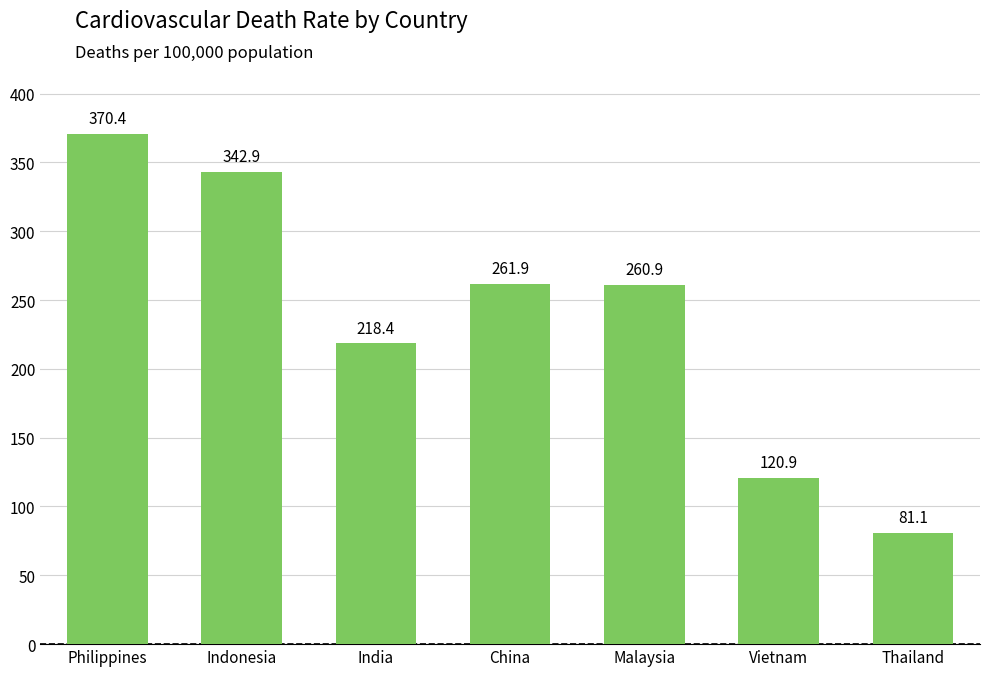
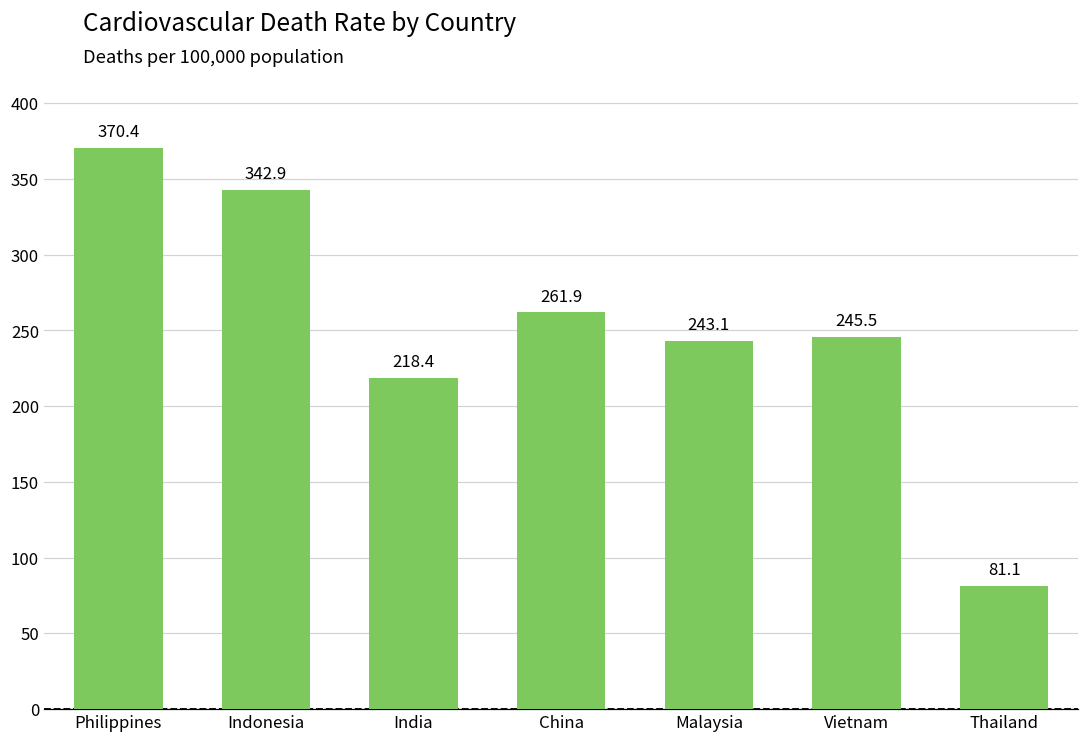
  {
    "Philippines": 370.4,
    "Indonesia": 342.9,
    "India": 218.4,
    "China": 261.9,
-   "Malaysia": 260.9,
-   "Vietnam": 120.9,
+   "Malaysia": 243.1,
+   "Vietnam": 245.5,
    "Thailand": 81.1
  }
